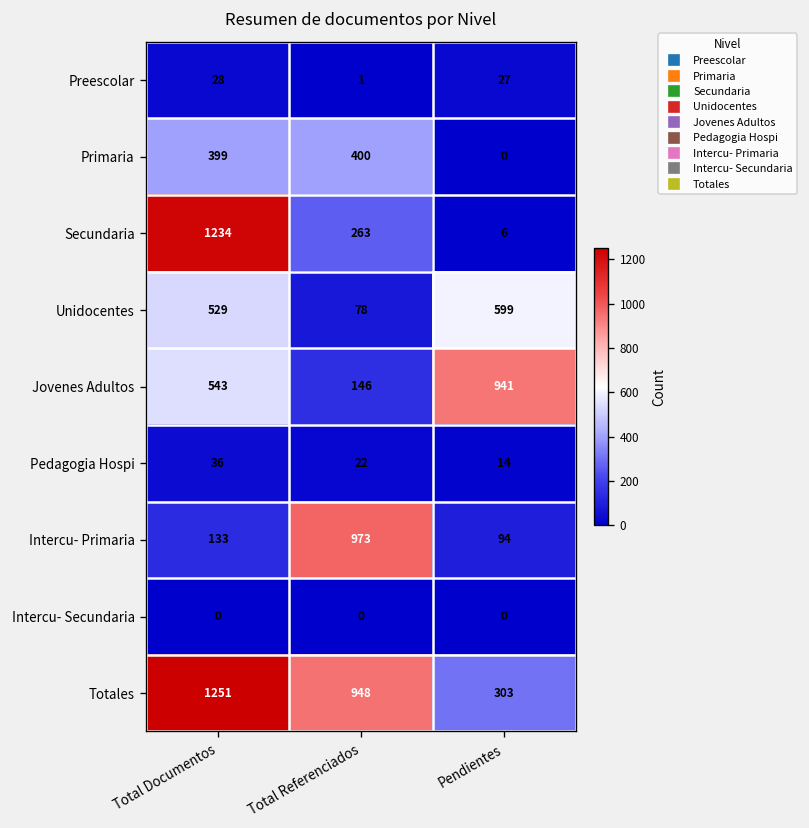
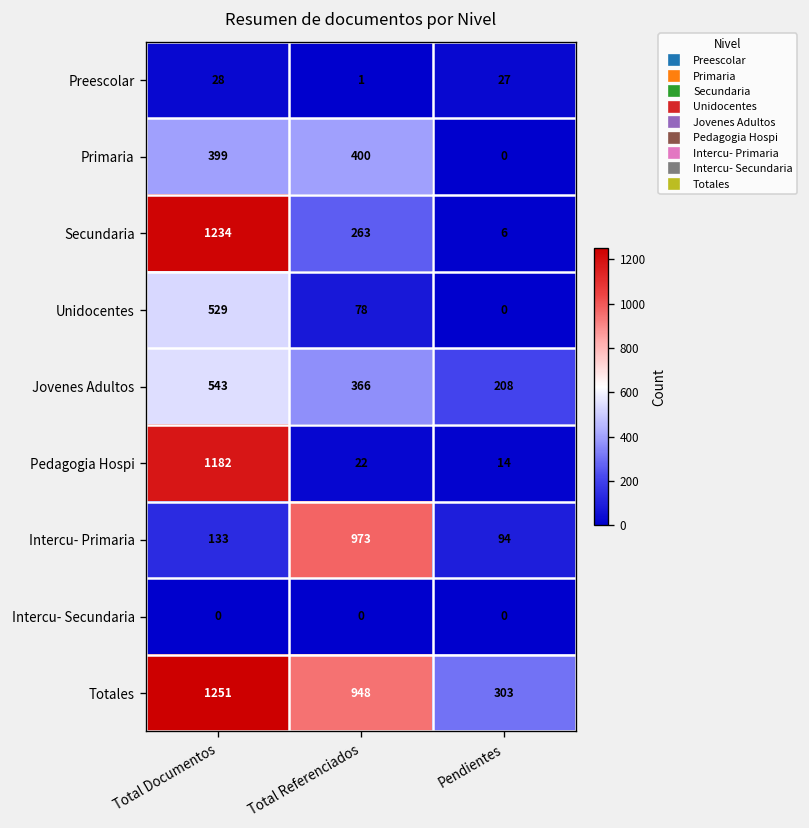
  {
    "Preescolar": {
      "Total Documentos": 28,
      "Total Referenciados": 1,
      "Pendientes": 27
    },
    "Primaria": {
      "Total Documentos": 399,
      "Total Referenciados": 400,
      "Pendientes": 0
    },
    "Secundaria": {
      "Total Documentos": 1234,
      "Total Referenciados": 263,
      "Pendientes": 6
    },
    "Unidocentes": {
      "Total Documentos": 529,
      "Total Referenciados": 78,
-     "Pendientes": 599
+     "Pendientes": 0
    },
    "Jovenes Adultos": {
      "Total Documentos": 543,
-     "Total Referenciados": 146,
-     "Pendientes": 941
+     "Total Referenciados": 366,
+     "Pendientes": 208
    },
    "Pedagogia Hospi": {
-     "Total Documentos": 36,
+     "Total Documentos": 1182,
      "Total Referenciados": 22,
      "Pendientes": 14
    },
    "Intercu- Primaria": {
      "Total Documentos": 133,
      "Total Referenciados": 973,
      "Pendientes": 94
    },
    "Intercu- Secundaria": {
      "Total Documentos": 0,
      "Total Referenciados": 0,
      "Pendientes": 0
    },
    "Totales": {
      "Total Documentos": 1251,
      "Total Referenciados": 948,
      "Pendientes": 303
    }
  }
